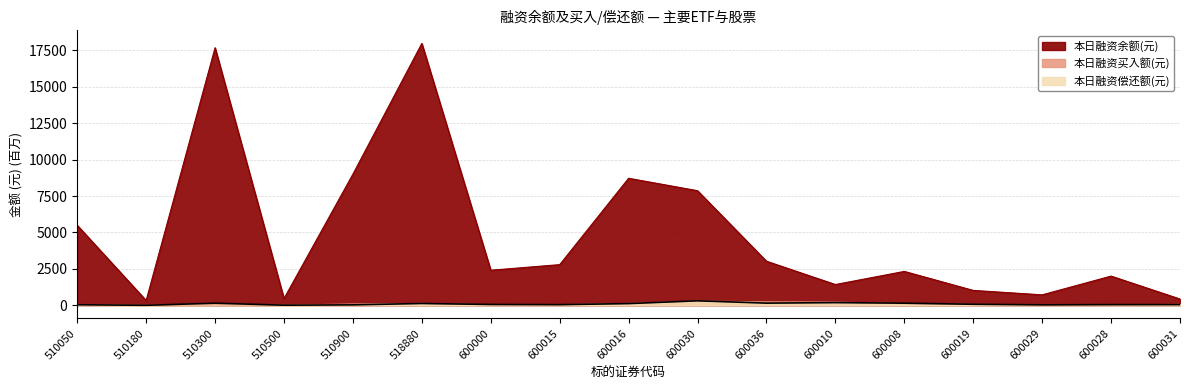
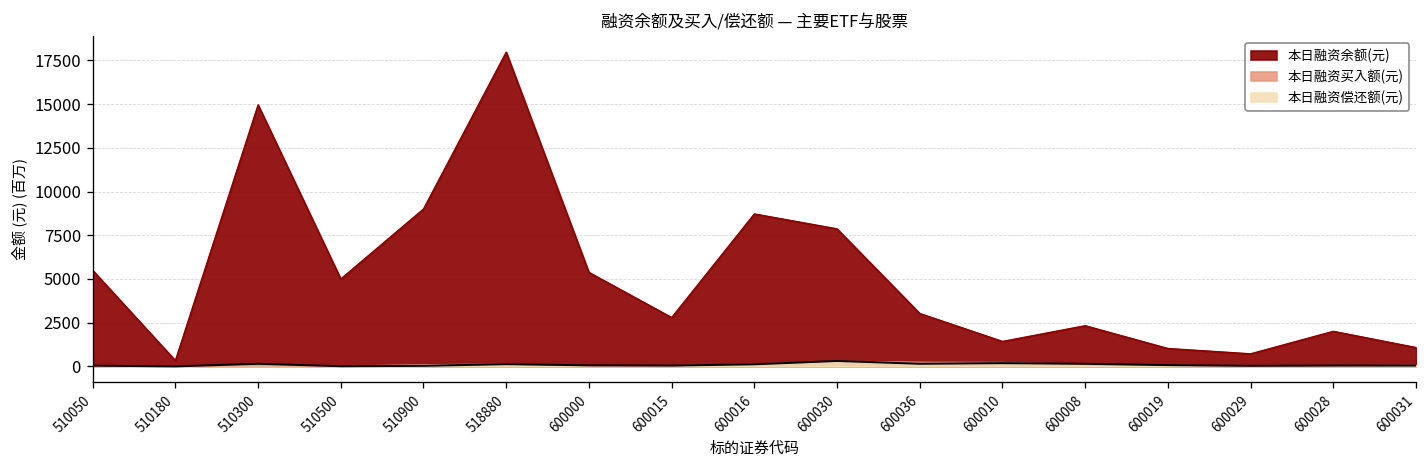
  {
    "本日融资余额(元)": {
      "510050": 5500,
      "510180": 300,
-     "510300": 17700,
-     "510500": 500,
+     "510300": 15000,
+     "510500": 5000,
      "510900": 9000,
      "518880": 18000,
-     "600000": 2400,
+     "600000": 5400,
      "600015": 2800,
      "600016": 8700,
      "600030": 7900,
      "600036": 3000,
      "600010": 1400,
      "600008": 2300,
      "600019": 1000,
      "600029": 700,
      "600028": 2000,
-     "600031": 400
+     "600031": 1100
    }
  }
